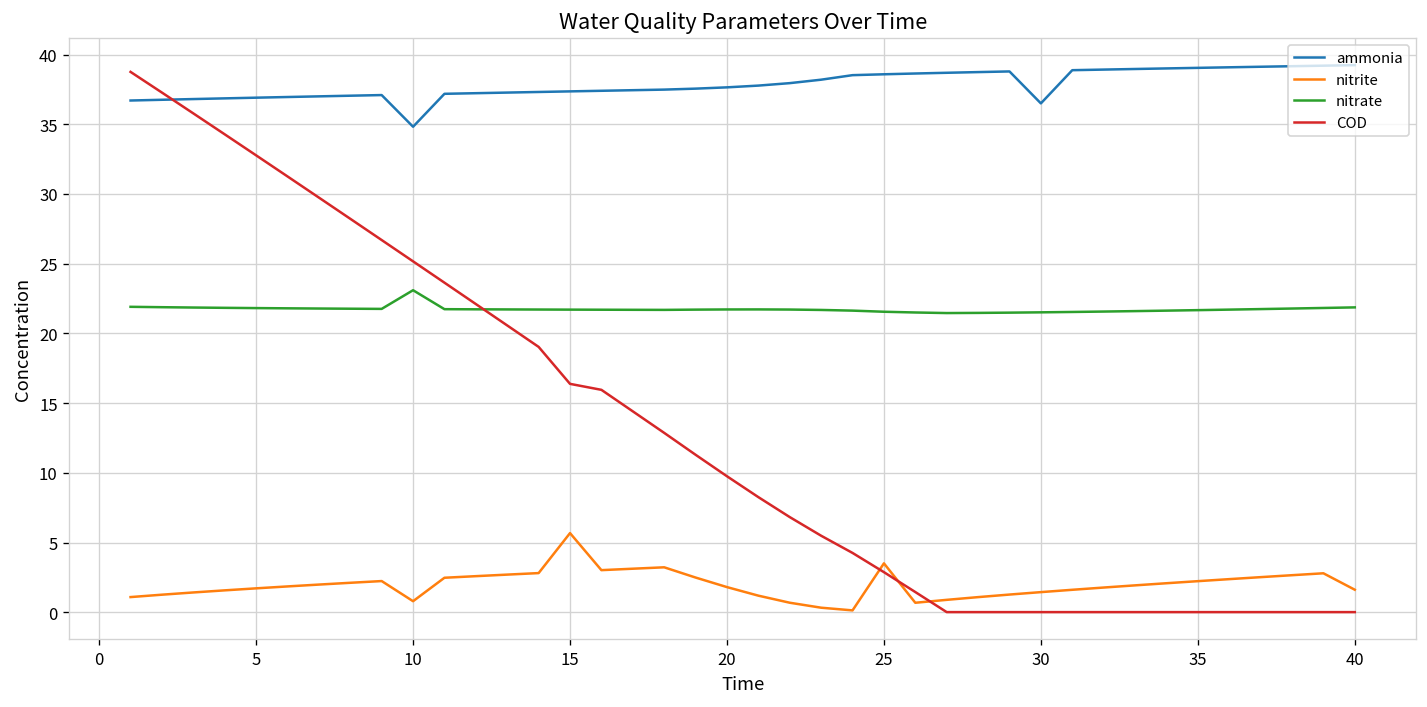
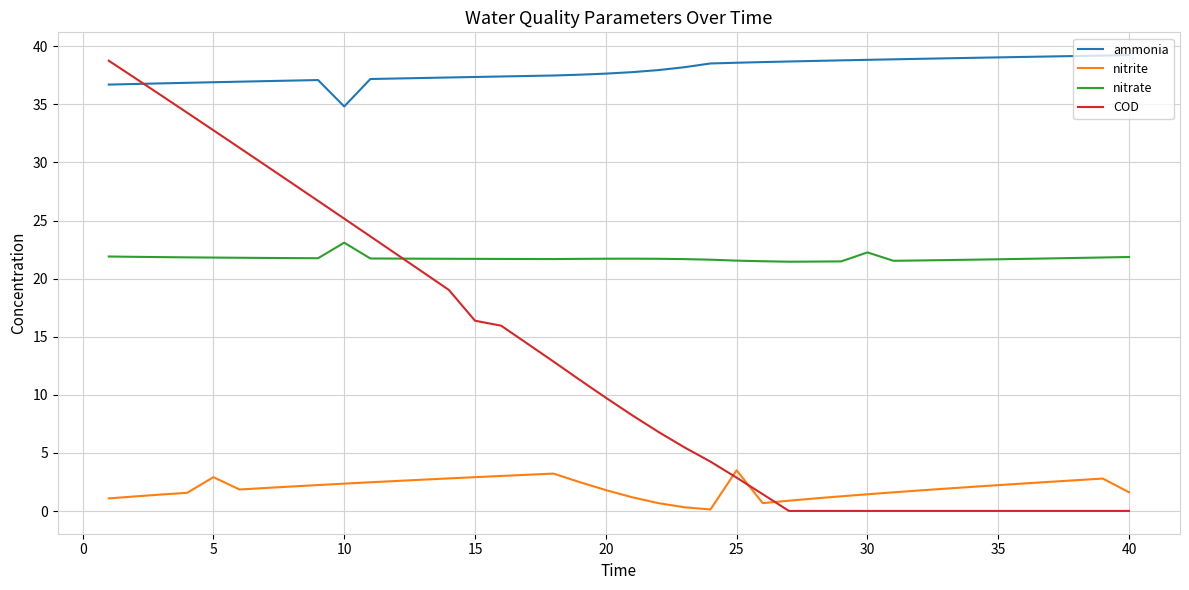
  {
    "ammonia": {
      "5": 36.9,
      "10": 34.8,
      "15": 37.4,
      "20": 37.6,
      "25": 38.6,
-     "30": 36.5,
+     "30": 38.8,
      "35": 39.0
    },
    "nitrite": {
-     "5": 1.7,
-     "10": 0.8,
-     "15": 5.7,
+     "5": 2.9,
+     "10": 2.4,
+     "15": 2.9,
      "20": 1.8,
      "25": 3.5,
      "30": 1.4,
      "35": 2.2,
      "40": 1.6
    },
    "nitrate": {
      "5": 21.8,
      "10": 23.1,
      "15": 21.7,
      "20": 21.7,
      "25": 21.6,
-     "30": 21.5,
+     "30": 22.3,
      "35": 21.7,
      "40": 21.9
    },
    "COD": {
      "5": 32.8,
      "10": 25.2,
      "15": 16.4,
      "20": 9.8,
      "25": 2.9,
      "30": 0.0,
      "35": 0.0,
      "40": 0.0
    }
  }
